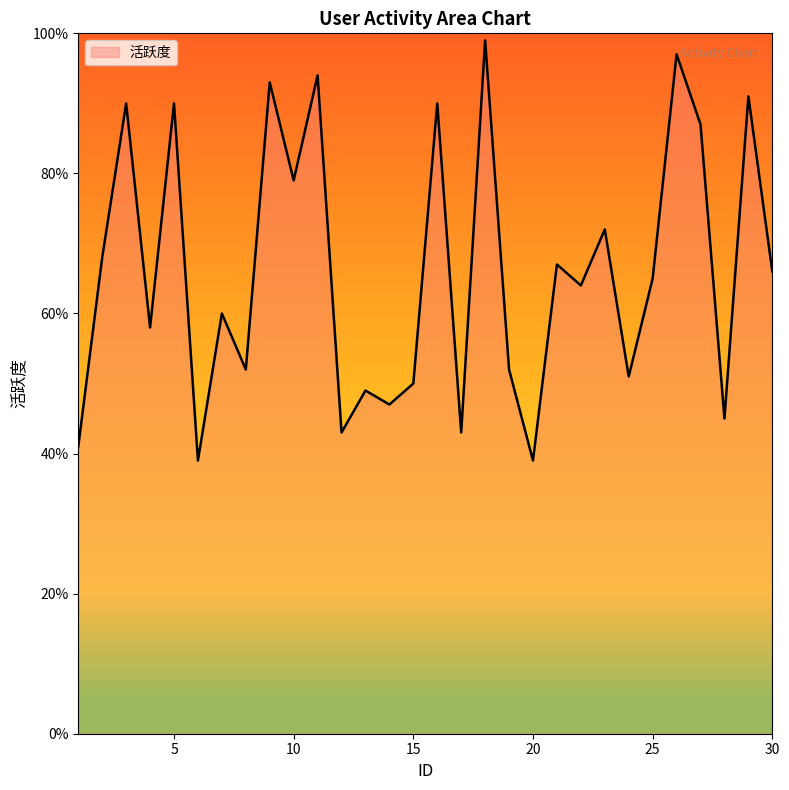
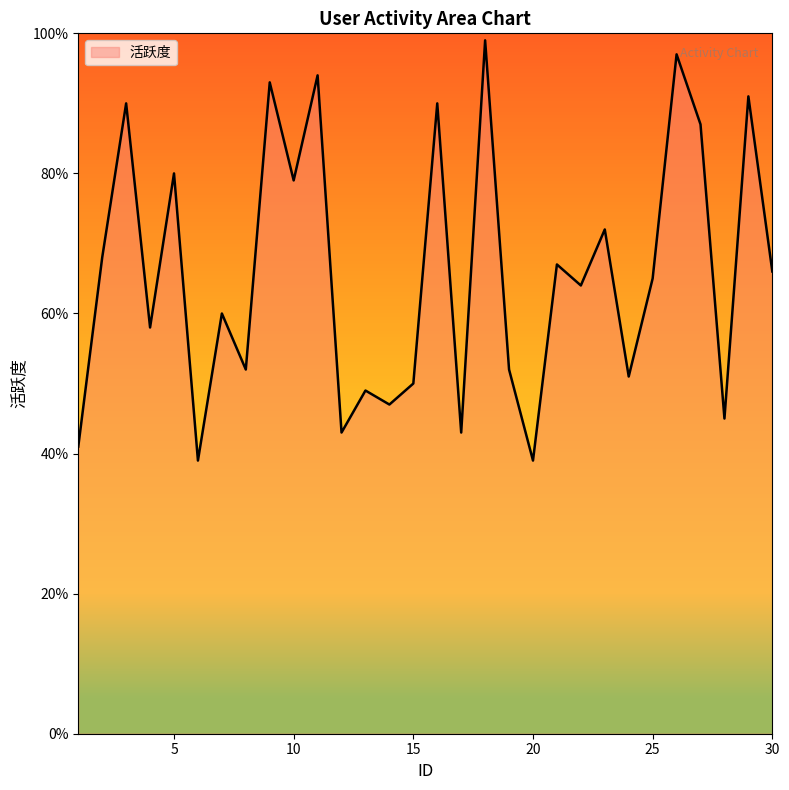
  {
-   "5": "90%",
+   "5": "80%",
    "10": "79%",
    "15": "50%",
    "20": "39%",
    "25": "65%",
    "30": "66%"
  }
